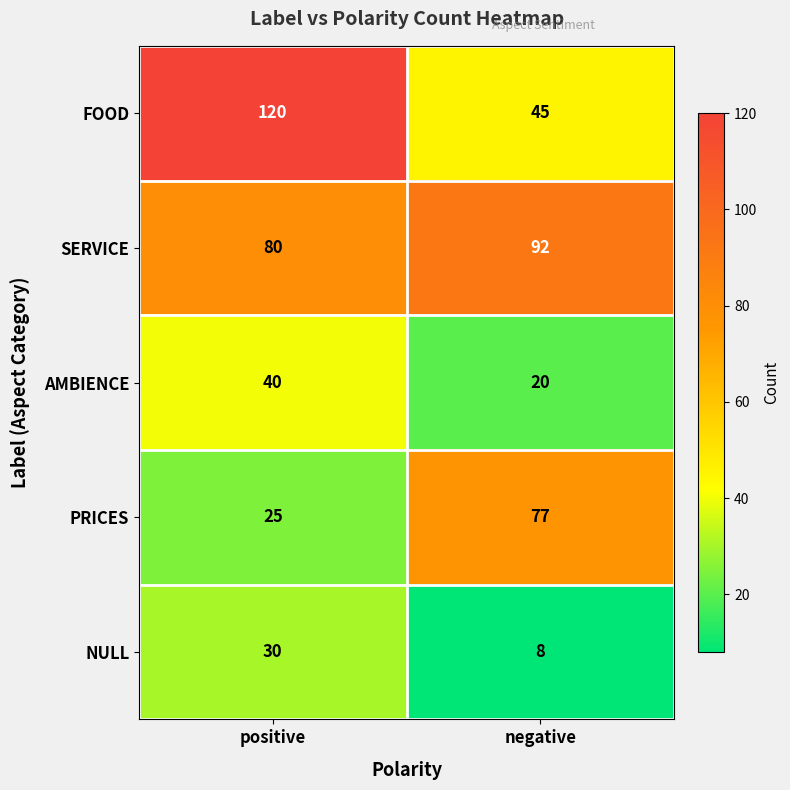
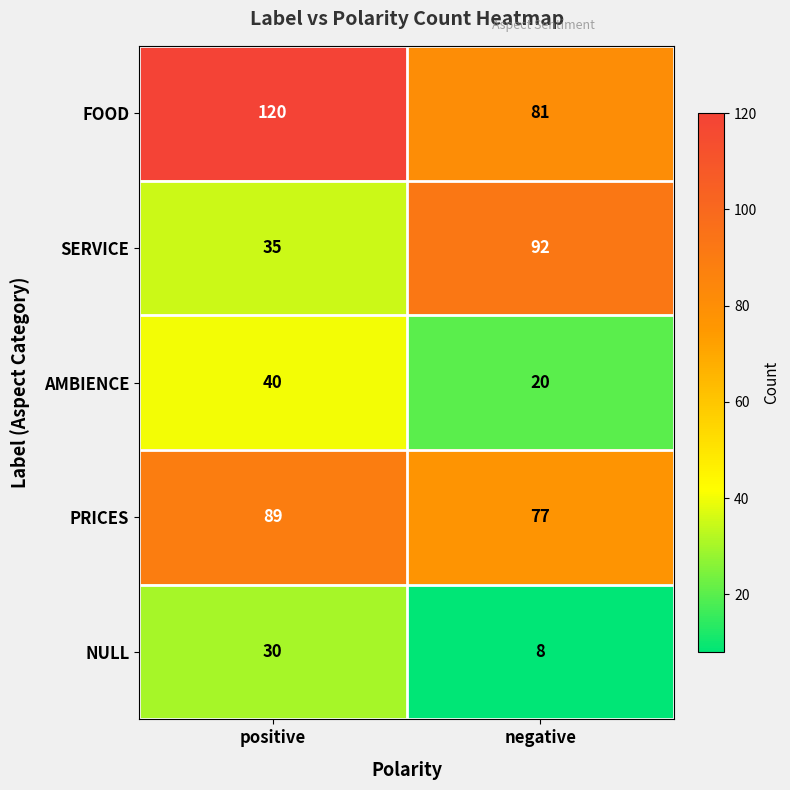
  {
    "FOOD": {
      "positive": 120,
-     "negative": 45
+     "negative": 81
    },
    "SERVICE": {
-     "positive": 80,
+     "positive": 35,
      "negative": 92
    },
    "AMBIENCE": {
      "positive": 40,
      "negative": 20
    },
    "PRICES": {
-     "positive": 25,
+     "positive": 89,
      "negative": 77
    },
    "NULL": {
      "positive": 30,
      "negative": 8
    }
  }
